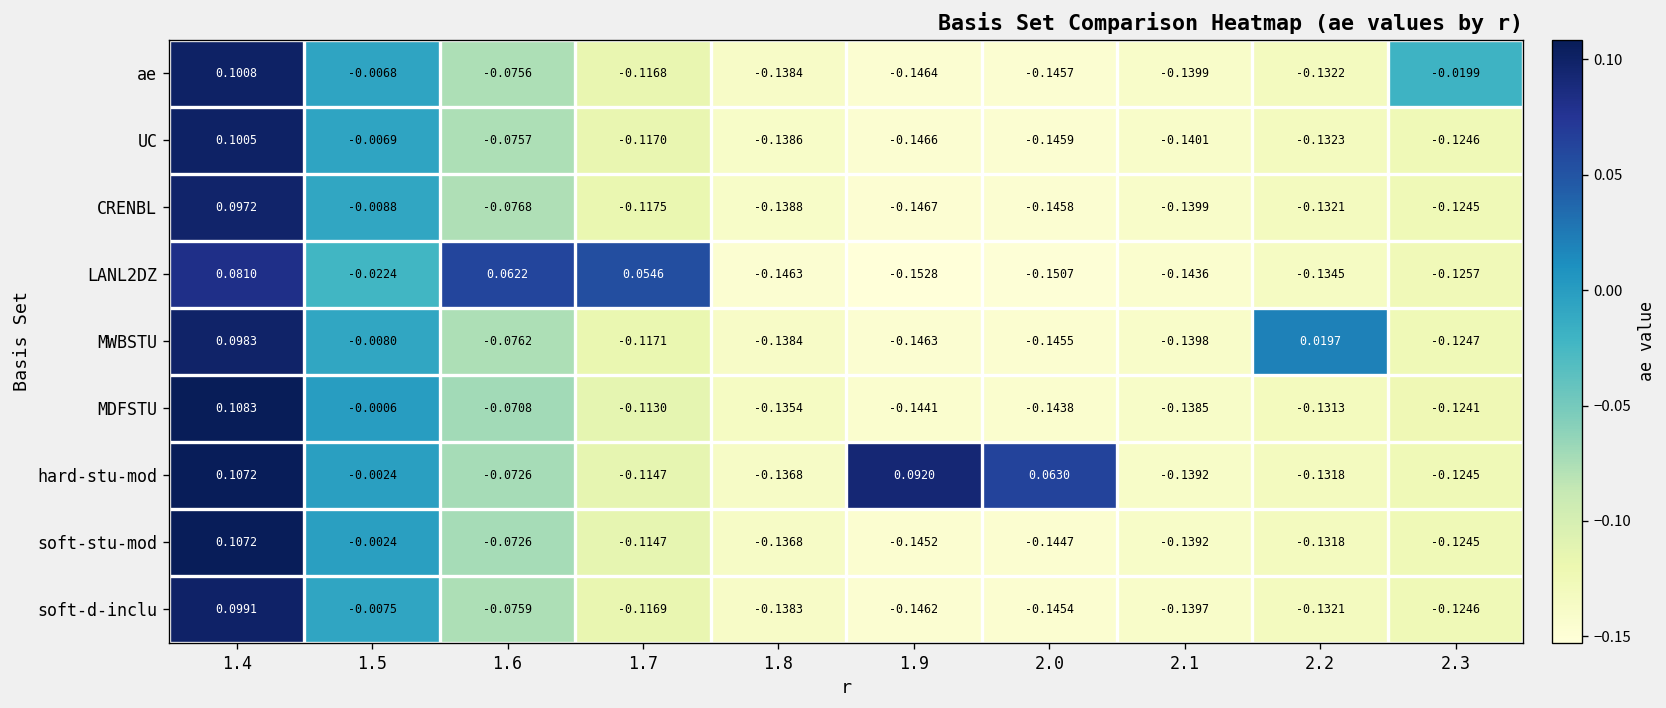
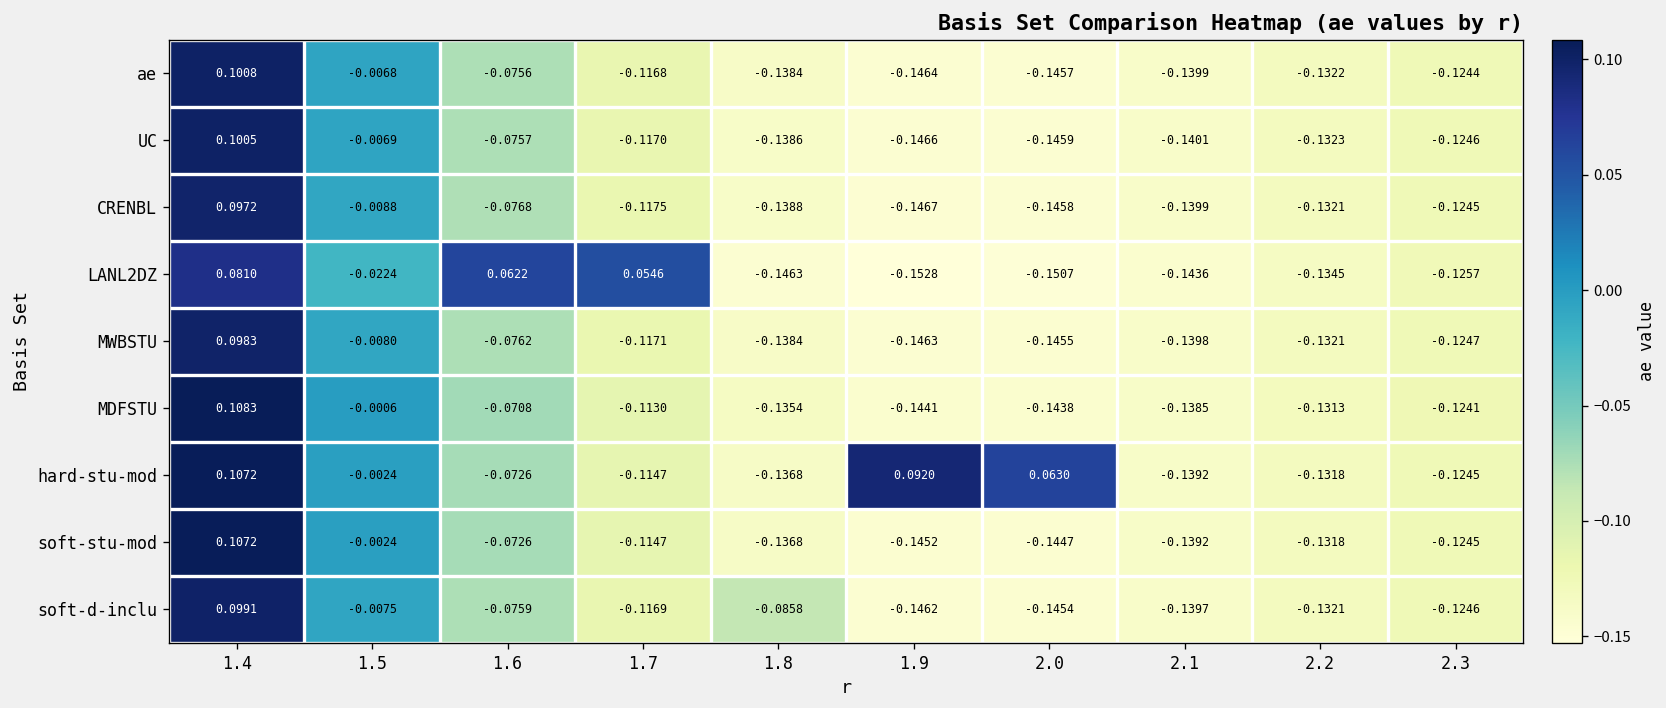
  {
    "ae": {
      "1.4": 0.1008,
      "1.5": -0.0068,
      "1.6": -0.0756,
      "1.7": -0.1168,
      "1.8": -0.1384,
      "1.9": -0.1464,
      "2.0": -0.1457,
      "2.1": -0.1399,
      "2.2": -0.1322,
-     "2.3": -0.0199
+     "2.3": -0.1244
    },
    "UC": {
      "1.4": 0.1005,
      "1.5": -0.0069,
      "1.6": -0.0757,
      "1.7": -0.1170,
      "1.8": -0.1386,
      "1.9": -0.1466,
      "2.0": -0.1459,
      "2.1": -0.1401,
      "2.2": -0.1323,
      "2.3": -0.1246
    },
    "CRENBL": {
      "1.4": 0.0972,
      "1.5": -0.0088,
      "1.6": -0.0768,
      "1.7": -0.1175,
      "1.8": -0.1388,
      "1.9": -0.1467,
      "2.0": -0.1458,
      "2.1": -0.1399,
      "2.2": -0.1321,
      "2.3": -0.1245
    },
    "LANL2DZ": {
      "1.4": 0.0810,
      "1.5": -0.0224,
      "1.6": 0.0622,
      "1.7": 0.0546,
      "1.8": -0.1463,
      "1.9": -0.1528,
      "2.0": -0.1507,
      "2.1": -0.1436,
      "2.2": -0.1345,
      "2.3": -0.1257
    },
    "MWBSTU": {
      "1.4": 0.0983,
      "1.5": -0.0080,
      "1.6": -0.0762,
      "1.7": -0.1171,
      "1.8": -0.1384,
      "1.9": -0.1463,
      "2.0": -0.1455,
      "2.1": -0.1398,
-     "2.2": 0.0197,
+     "2.2": -0.1321,
      "2.3": -0.1247
    },
    "MDFSTU": {
      "1.4": 0.1083,
      "1.5": -0.0006,
      "1.6": -0.0708,
      "1.7": -0.1130,
      "1.8": -0.1354,
      "1.9": -0.1441,
      "2.0": -0.1438,
      "2.1": -0.1385,
      "2.2": -0.1313,
      "2.3": -0.1241
    },
    "hard-stu-mod": {
      "1.4": 0.1072,
      "1.5": -0.0024,
      "1.6": -0.0726,
      "1.7": -0.1147,
      "1.8": -0.1368,
      "1.9": 0.0920,
      "2.0": 0.0630,
      "2.1": -0.1392,
      "2.2": -0.1318,
      "2.3": -0.1245
    },
    "soft-stu-mod": {
      "1.4": 0.1072,
      "1.5": -0.0024,
      "1.6": -0.0726,
      "1.7": -0.1147,
      "1.8": -0.1368,
      "1.9": -0.1452,
      "2.0": -0.1447,
      "2.1": -0.1392,
      "2.2": -0.1318,
      "2.3": -0.1245
    },
    "soft-d-inclu": {
      "1.4": 0.0991,
      "1.5": -0.0075,
      "1.6": -0.0759,
      "1.7": -0.1169,
-     "1.8": -0.1383,
+     "1.8": -0.0858,
      "1.9": -0.1462,
      "2.0": -0.1454,
      "2.1": -0.1397,
      "2.2": -0.1321,
      "2.3": -0.1246
    }
  }
